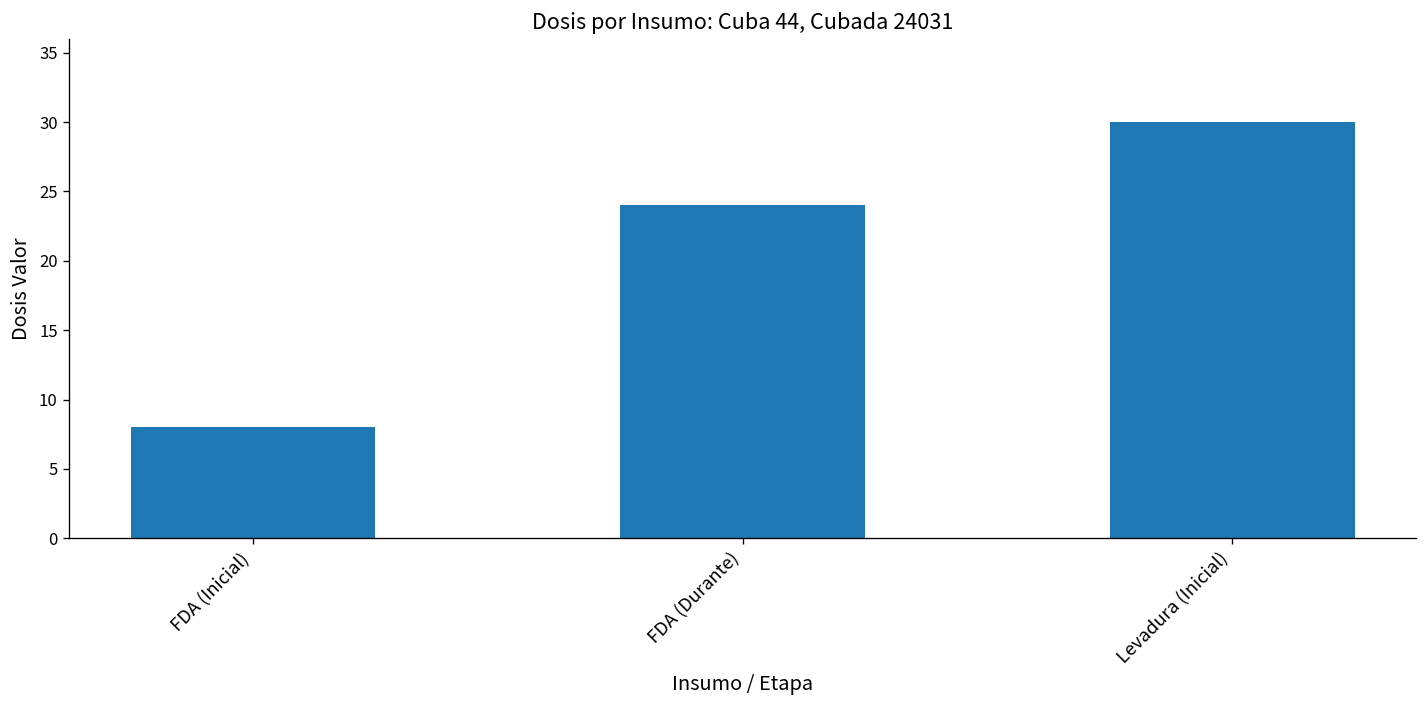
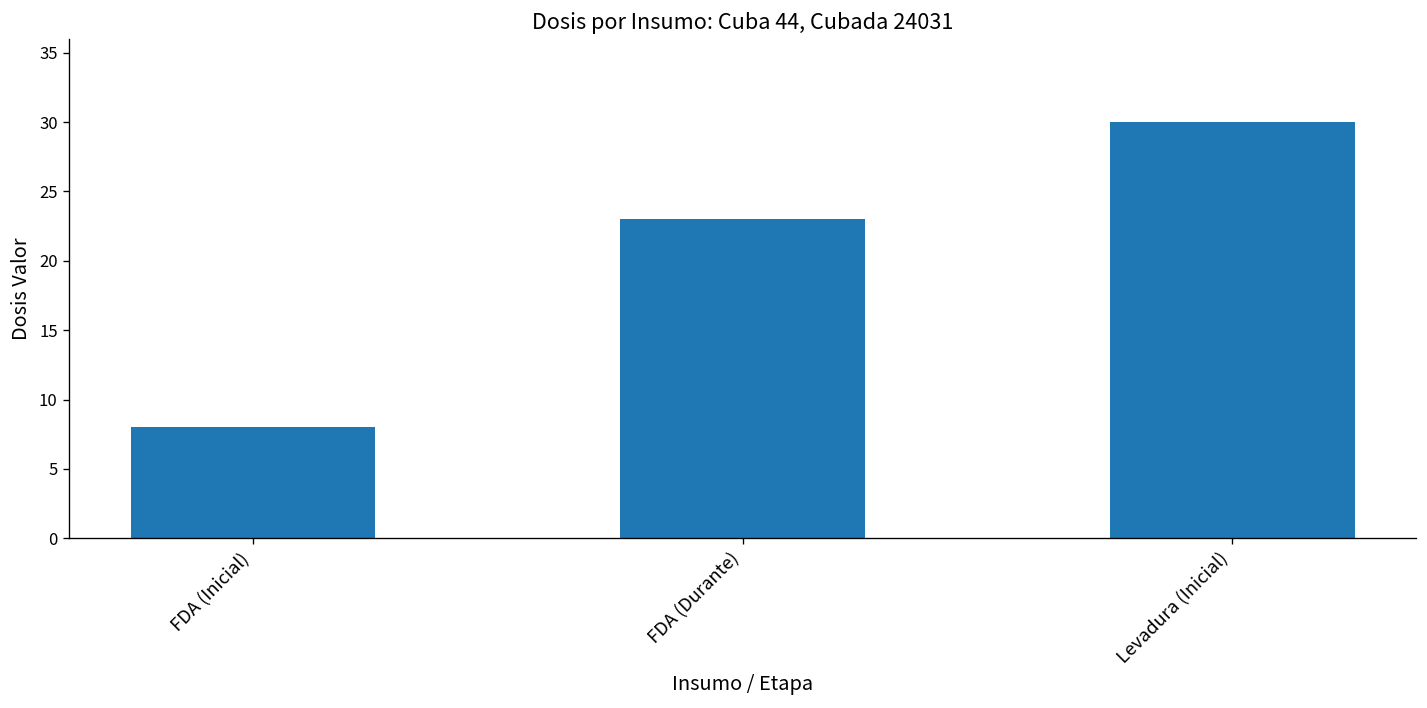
  {
    "FDA (Inicial)": 8,
-   "FDA (Durante)": 24,
+   "FDA (Durante)": 23,
    "Levadura (Inicial)": 30
  }
